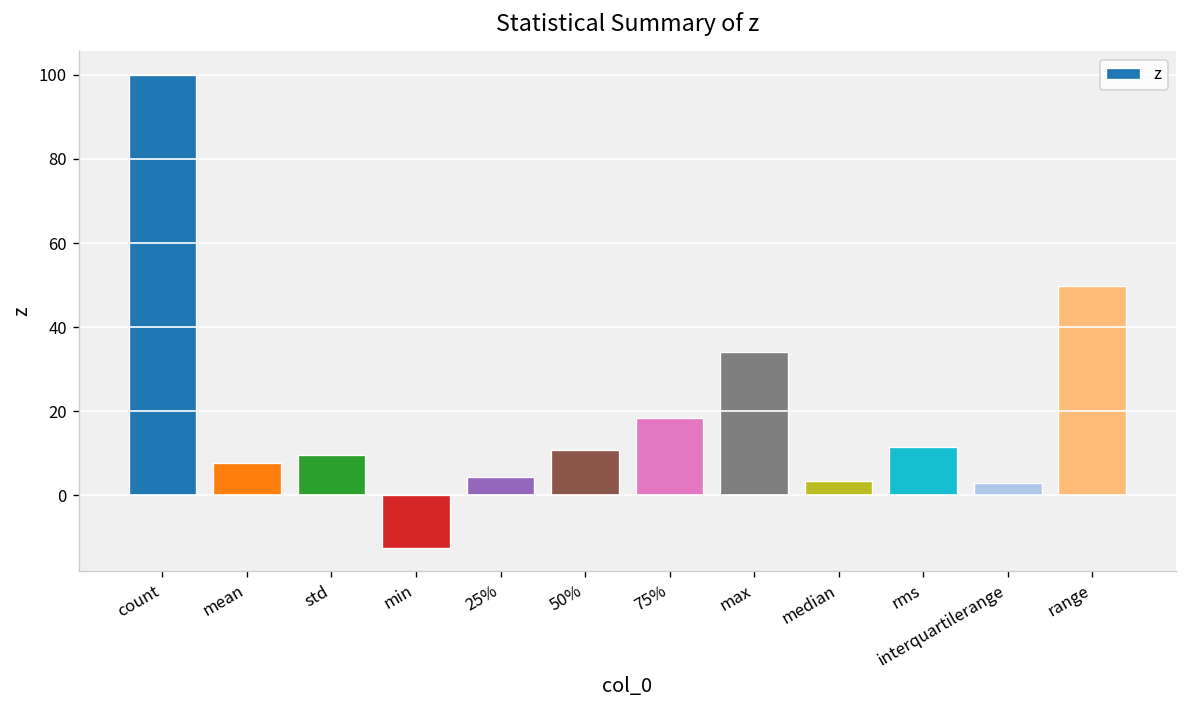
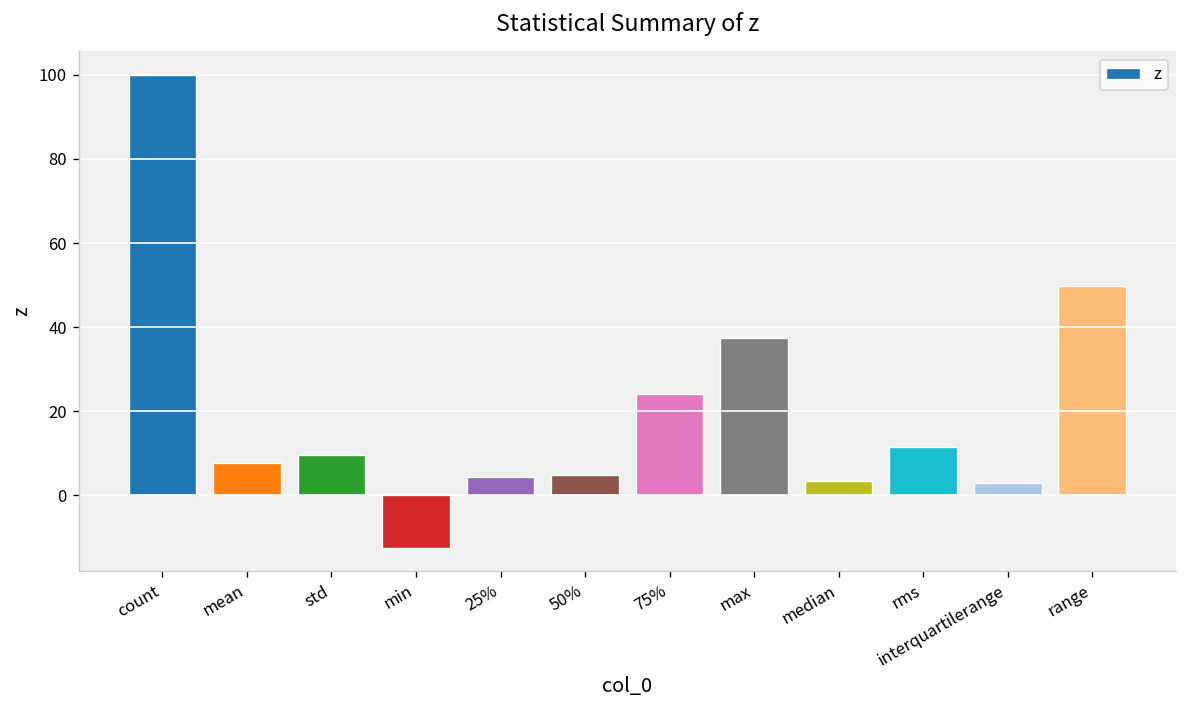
  {
    "count": 100,
    "mean": 8,
    "std": 10,
    "min": -12,
    "25%": 4,
-   "50%": 11,
-   "75%": 18,
-   "max": 34,
+   "50%": 5,
+   "75%": 24,
+   "max": 37,
    "median": 3,
    "rms": 12,
    "interquartilerange": 3,
    "range": 50
  }
